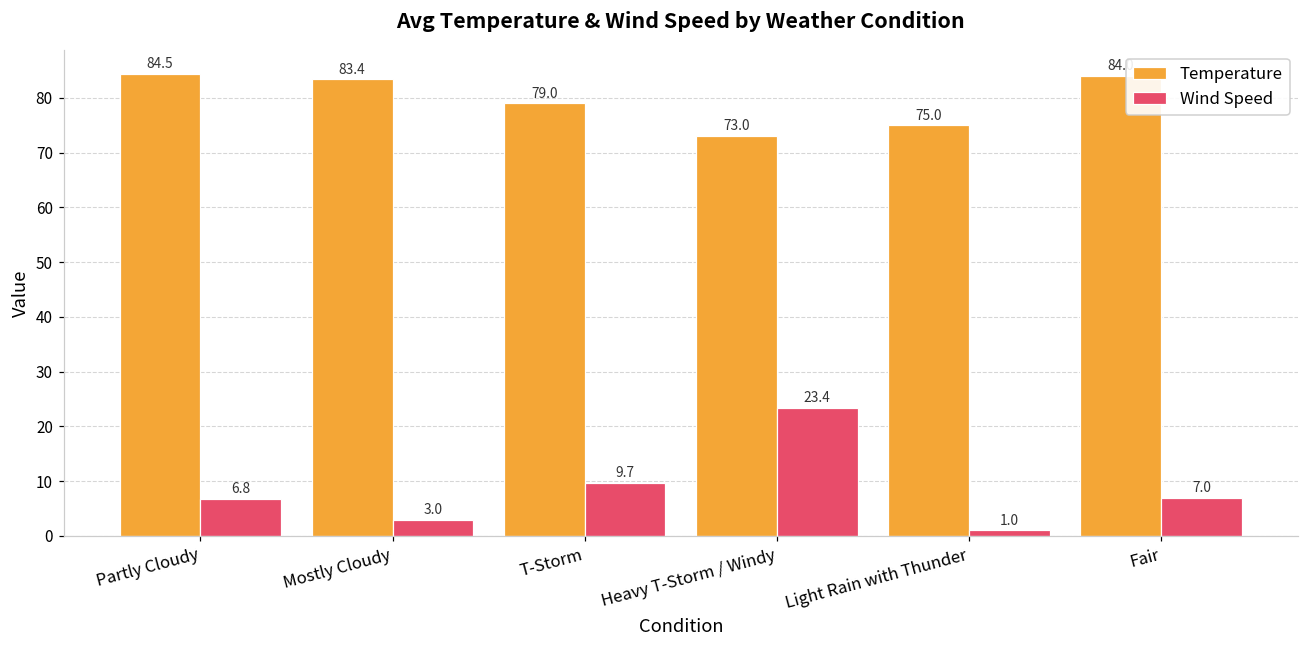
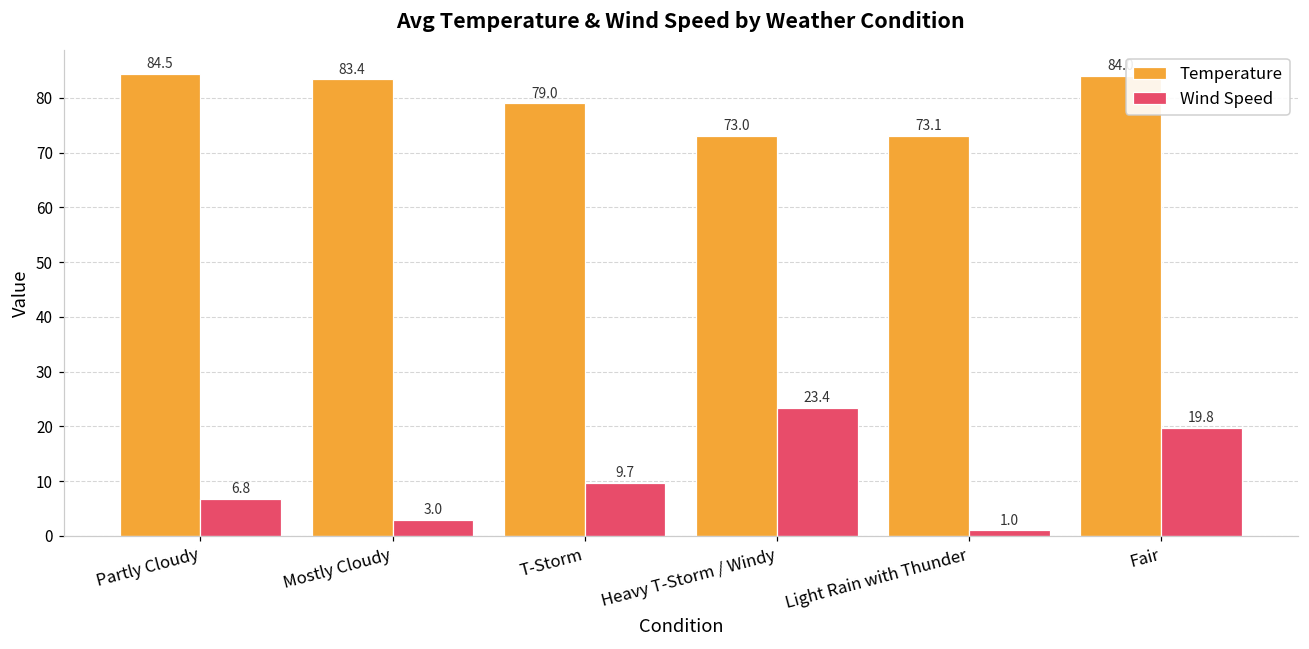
  {
    "Temperature": {
      "Partly Cloudy": 84.5,
      "Mostly Cloudy": 83.4,
      "T-Storm": 79.0,
      "Heavy T-Storm / Windy": 73.0,
-     "Light Rain with Thunder": 75.0
+     "Light Rain with Thunder": 73.1
    },
    "Wind Speed": {
      "Partly Cloudy": 6.8,
      "Mostly Cloudy": 3.0,
      "T-Storm": 9.7,
      "Heavy T-Storm / Windy": 23.4,
      "Light Rain with Thunder": 1.0,
-     "Fair": 7.0
+     "Fair": 19.8
    }
  }
